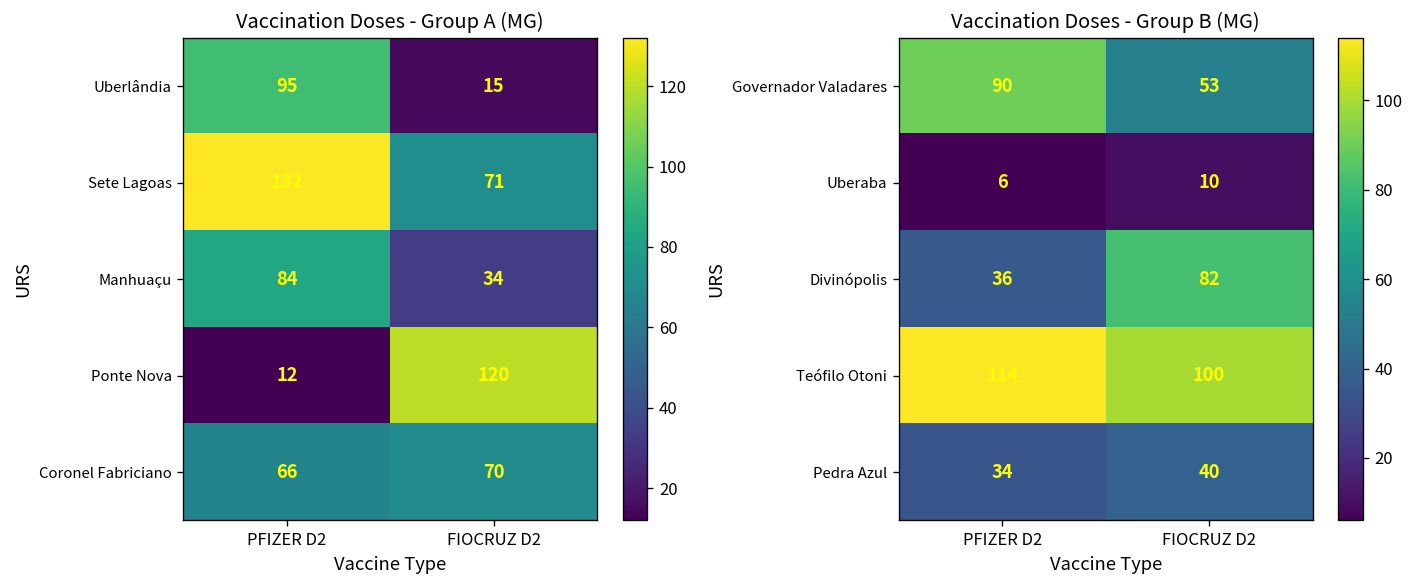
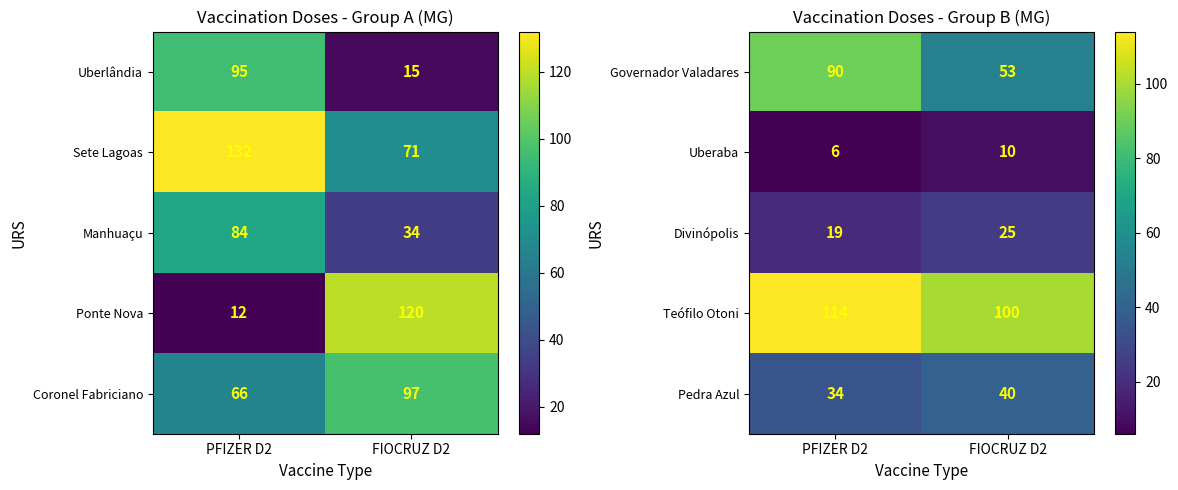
  {
    "Vaccination Doses - Group A (MG)": {
      "Uberlândia": {
        "PFIZER D2": 95,
        "FIOCRUZ D2": 15
      },
      "Sete Lagoas": {
        "FIOCRUZ D2": 71
      },
      "Manhuaçu": {
        "PFIZER D2": 84,
        "FIOCRUZ D2": 34
      },
      "Ponte Nova": {
        "PFIZER D2": 12,
        "FIOCRUZ D2": 120
      },
      "Coronel Fabriciano": {
        "PFIZER D2": 66,
-       "FIOCRUZ D2": 70
+       "FIOCRUZ D2": 97
      }
    },
    "Vaccination Doses - Group B (MG)": {
      "Governador Valadares": {
        "PFIZER D2": 90,
        "FIOCRUZ D2": 53
      },
      "Uberaba": {
        "PFIZER D2": 6,
        "FIOCRUZ D2": 10
      },
      "Divinópolis": {
-       "PFIZER D2": 36,
-       "FIOCRUZ D2": 82
+       "PFIZER D2": 19,
+       "FIOCRUZ D2": 25
      },
      "Teófilo Otoni": {
        "FIOCRUZ D2": 100
      },
      "Pedra Azul": {
        "PFIZER D2": 34,
        "FIOCRUZ D2": 40
      }
    }
  }
